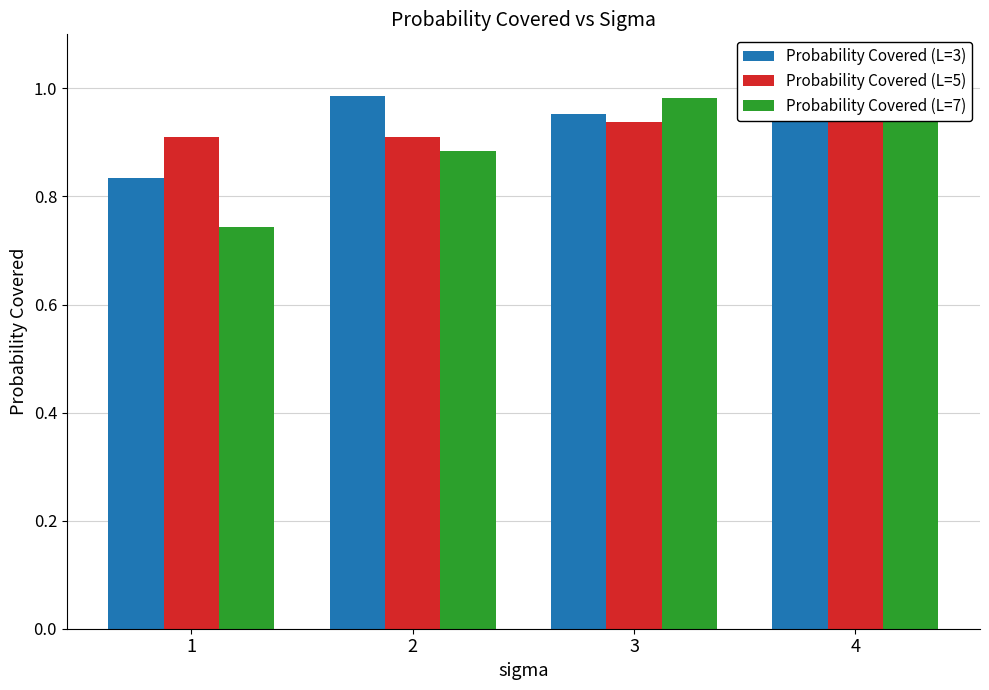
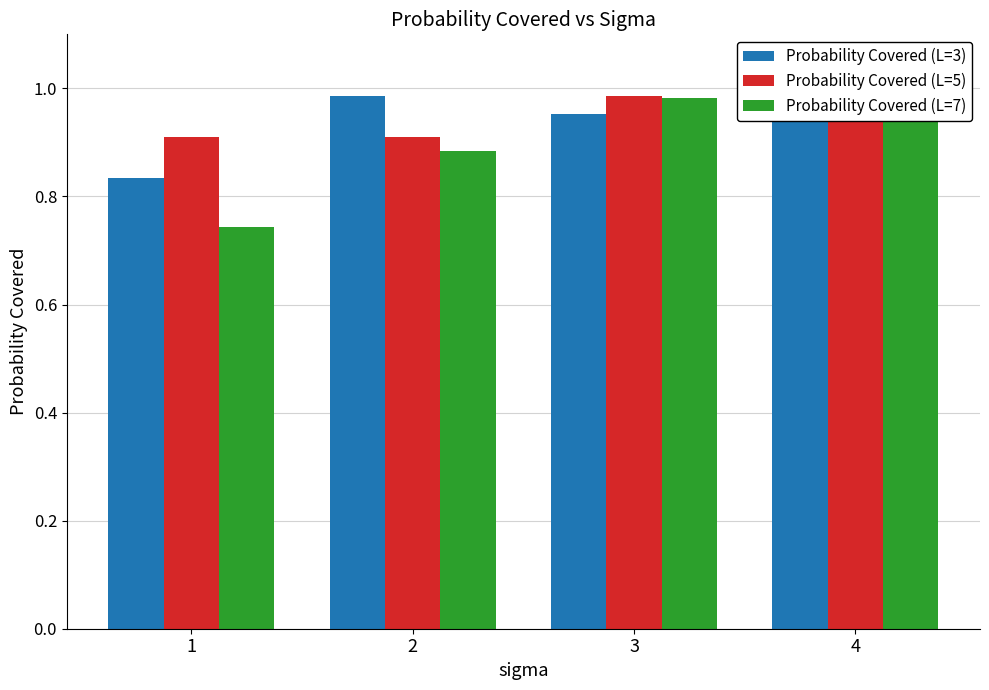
  {
    "Probability Covered (L=3)": {
      "1": 0.83,
      "2": 0.99,
      "3": 0.95
    },
    "Probability Covered (L=5)": {
      "1": 0.91,
      "2": 0.91,
-     "3": 0.94
+     "3": 0.99
    },
    "Probability Covered (L=7)": {
      "1": 0.74,
      "2": 0.88,
      "3": 0.98
    }
  }
